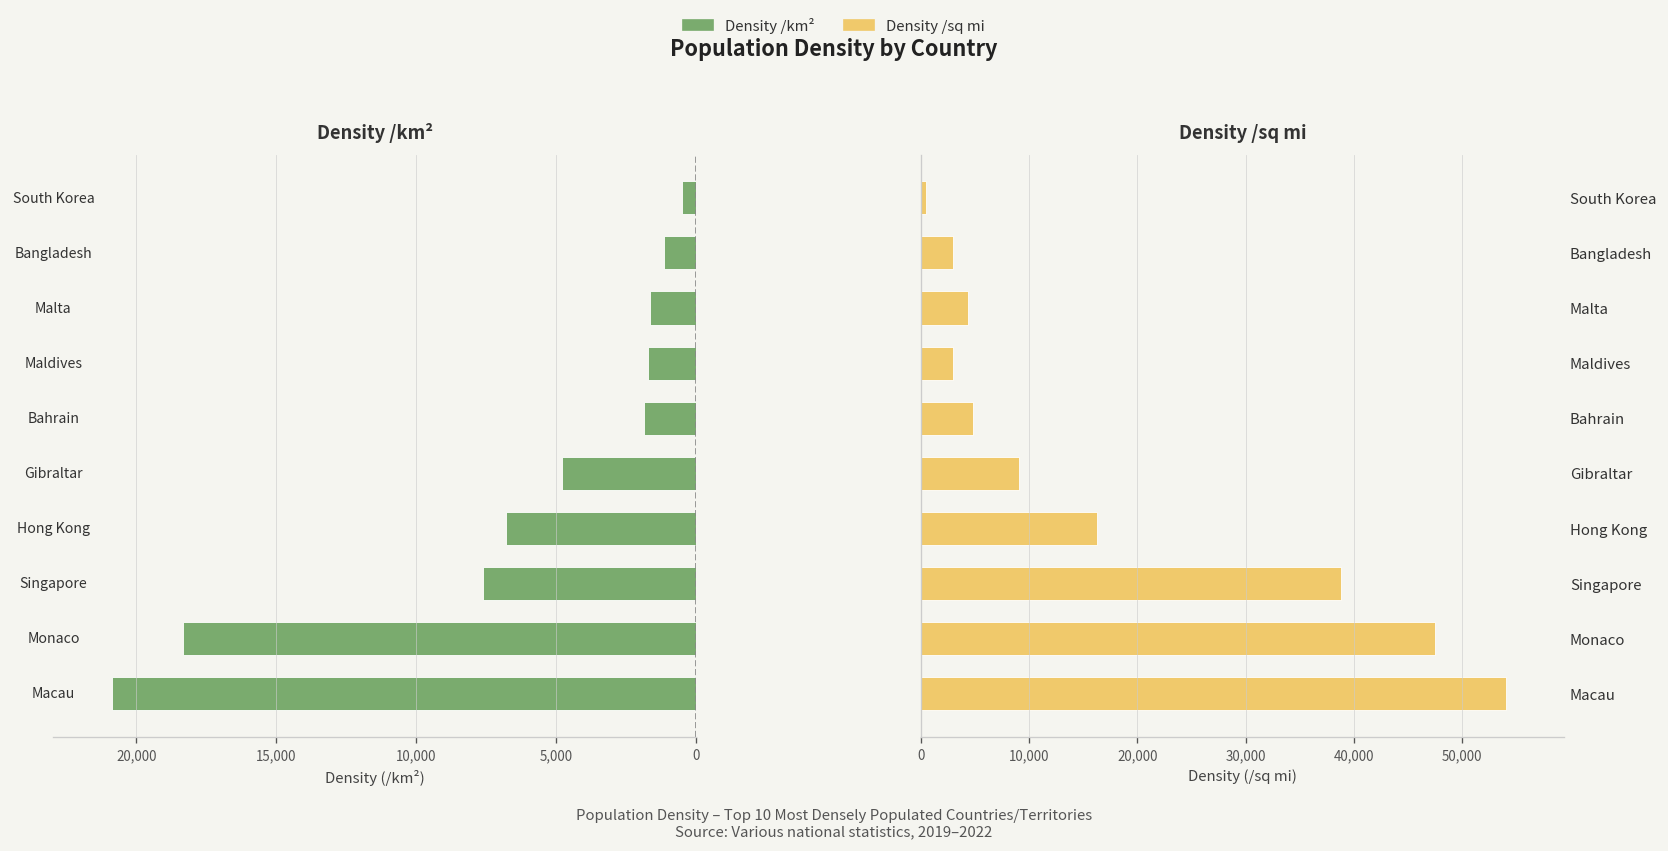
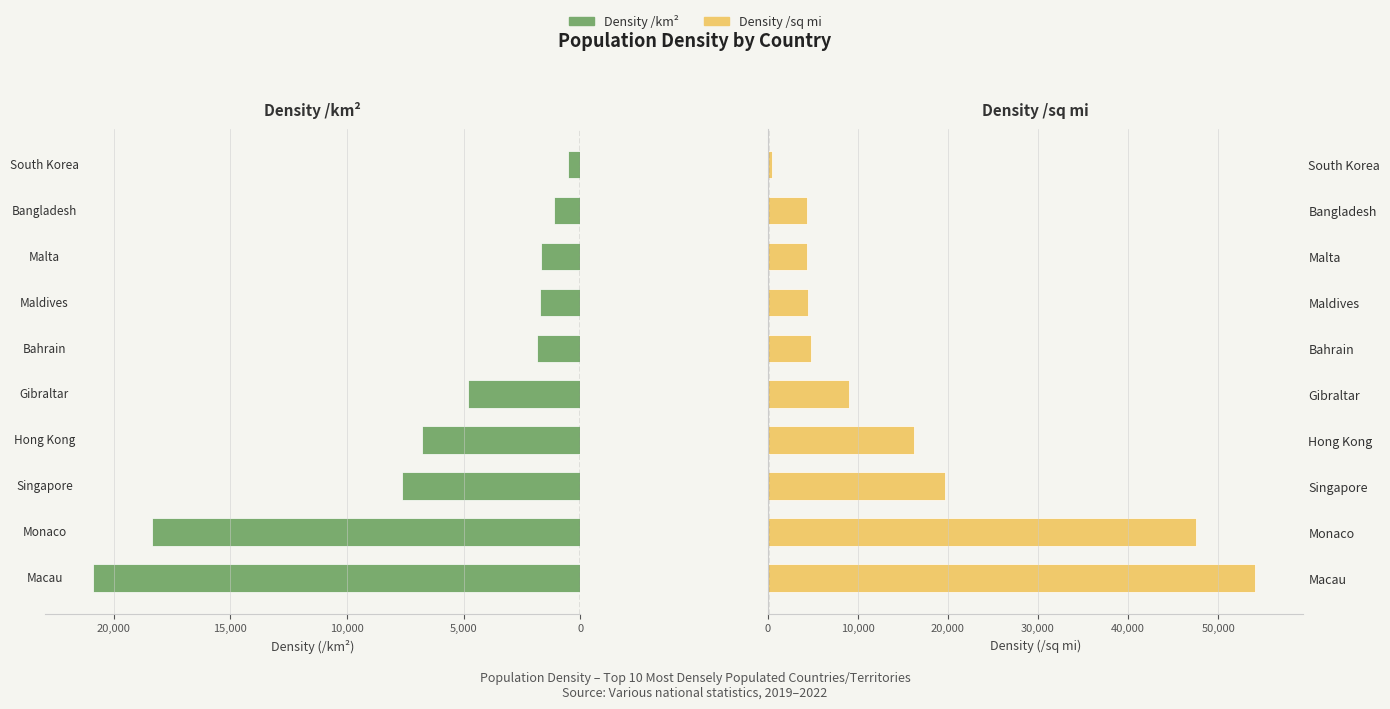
  {
    "Density /sq mi": {
      "South Korea": "0",
-     "Bangladesh": "3,000",
+     "Bangladesh": "4,000",
      "Malta": "4,000",
-     "Maldives": "3,000",
+     "Maldives": "5,000",
      "Bahrain": "5,000",
      "Gibraltar": "9,000",
      "Hong Kong": "16,000",
-     "Singapore": "39,000",
+     "Singapore": "20,000",
      "Monaco": "48,000",
      "Macau": "54,000"
    }
  }
